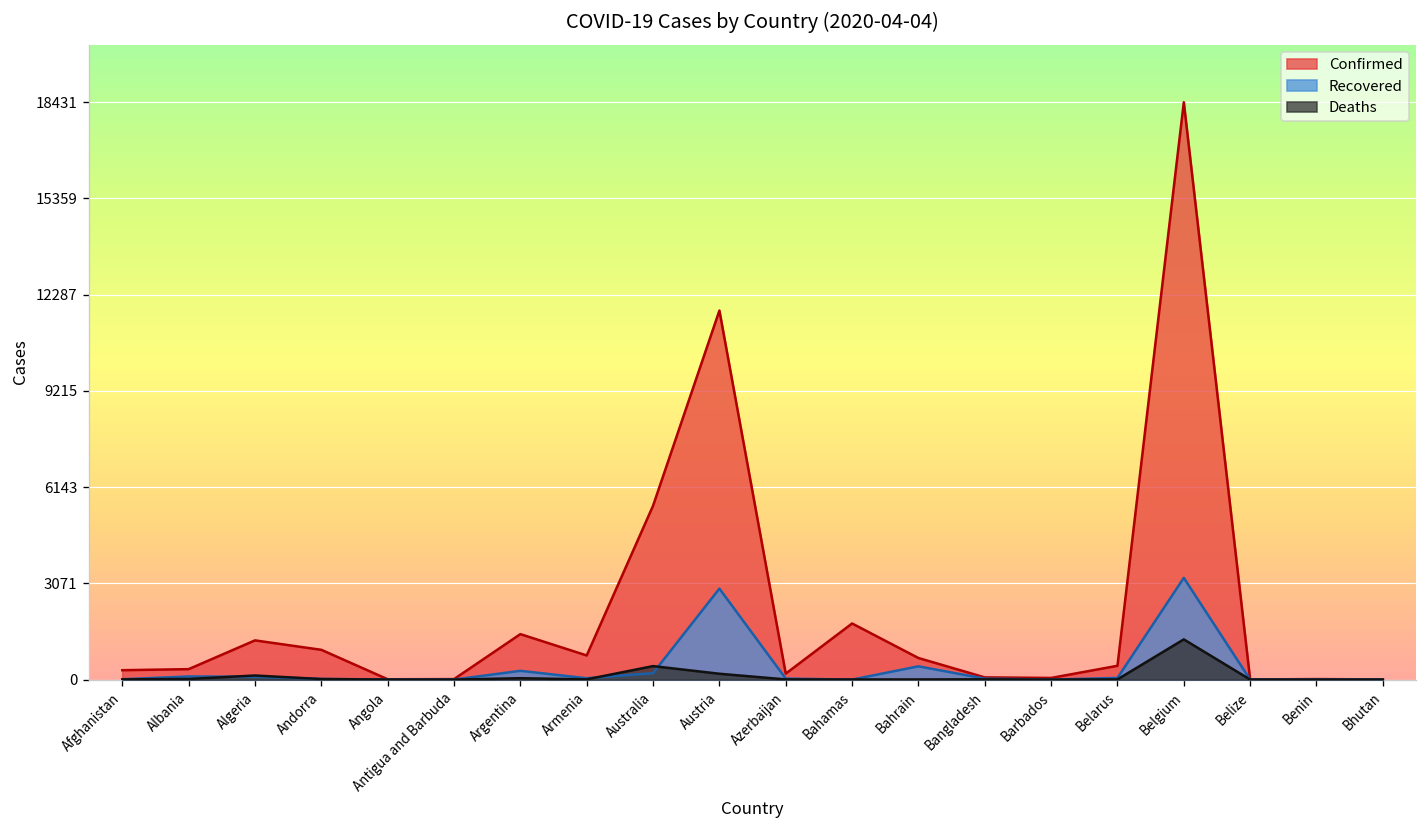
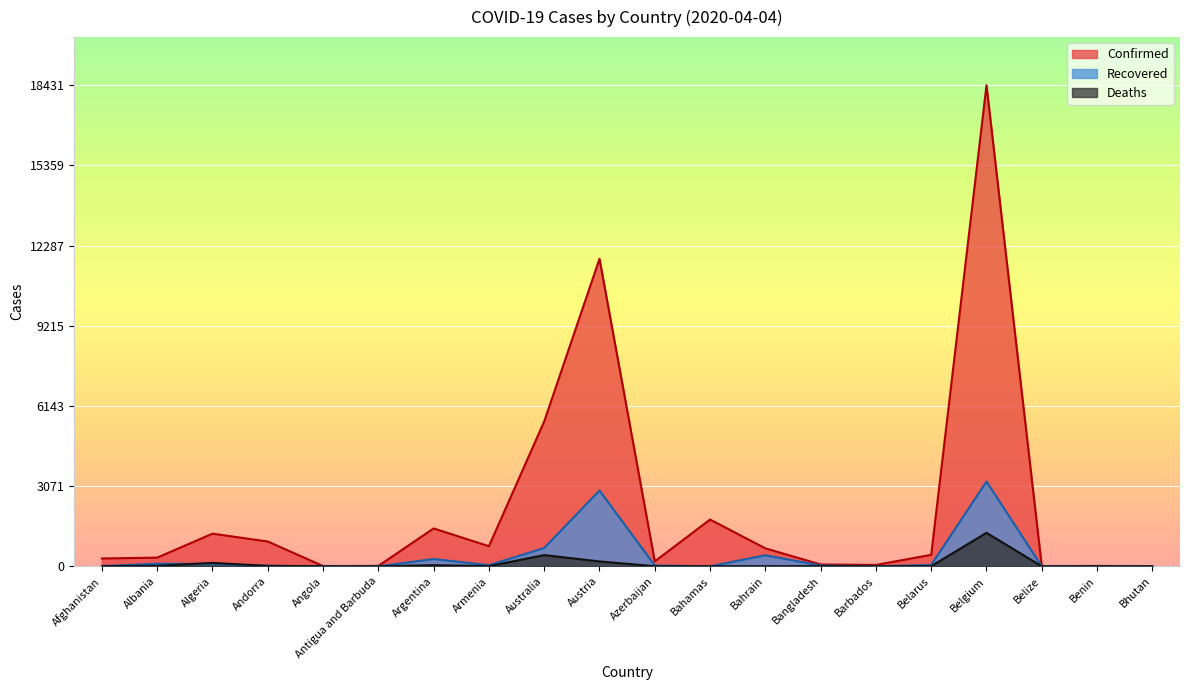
  {
    "Confirmed": {
      "Afghanistan": 300,
      "Albania": 300,
      "Algeria": 1300,
      "Andorra": 1000,
      "Argentina": 1500,
      "Armenia": 800,
      "Australia": 5600,
      "Austria": 11800,
      "Azerbaijan": 200,
      "Bahamas": 1800,
      "Bahrain": 700,
      "Belarus": 400,
      "Belgium": 18400
    },
    "Recovered": {
      "Argentina": 300,
-     "Australia": 200,
+     "Australia": 700,
      "Austria": 2900,
      "Bahrain": 400,
      "Belgium": 3200
    },
    "Deaths": {
      "Argentina": 0,
      "Australia": 400,
      "Austria": 200,
      "Bahrain": 0,
      "Belgium": 1300
    }
  }
